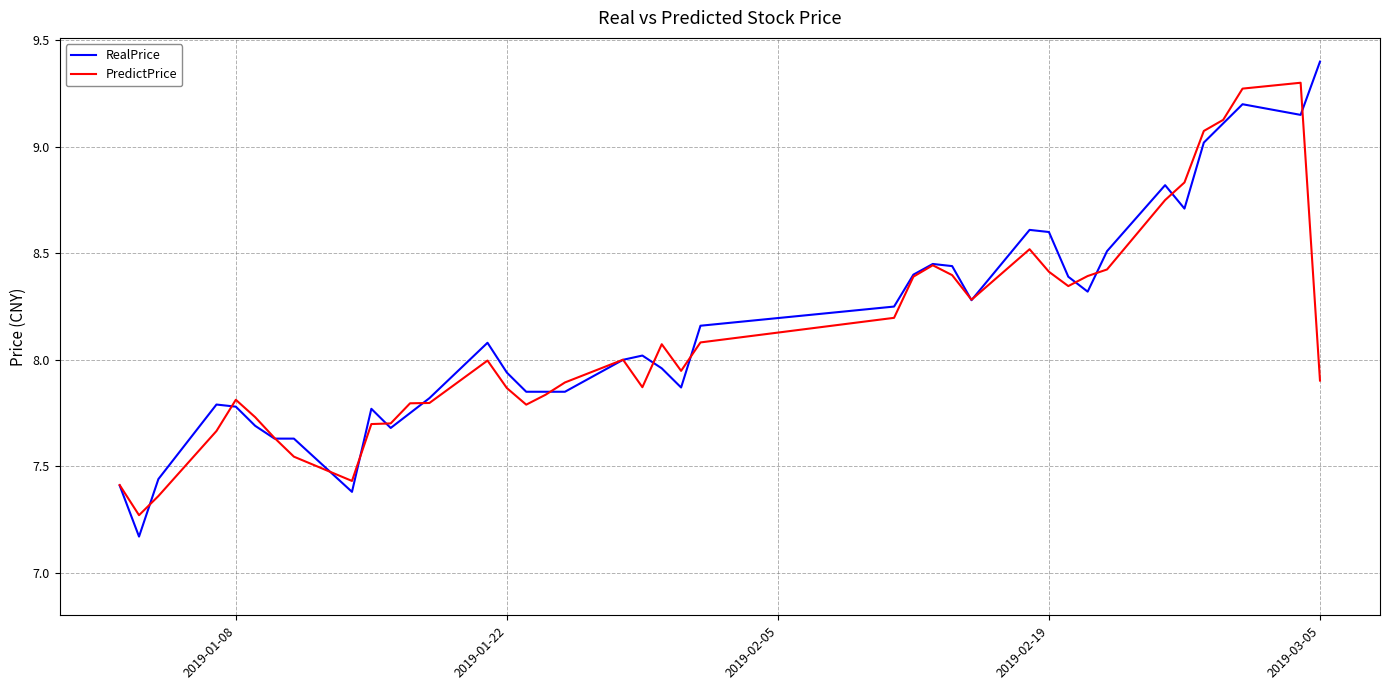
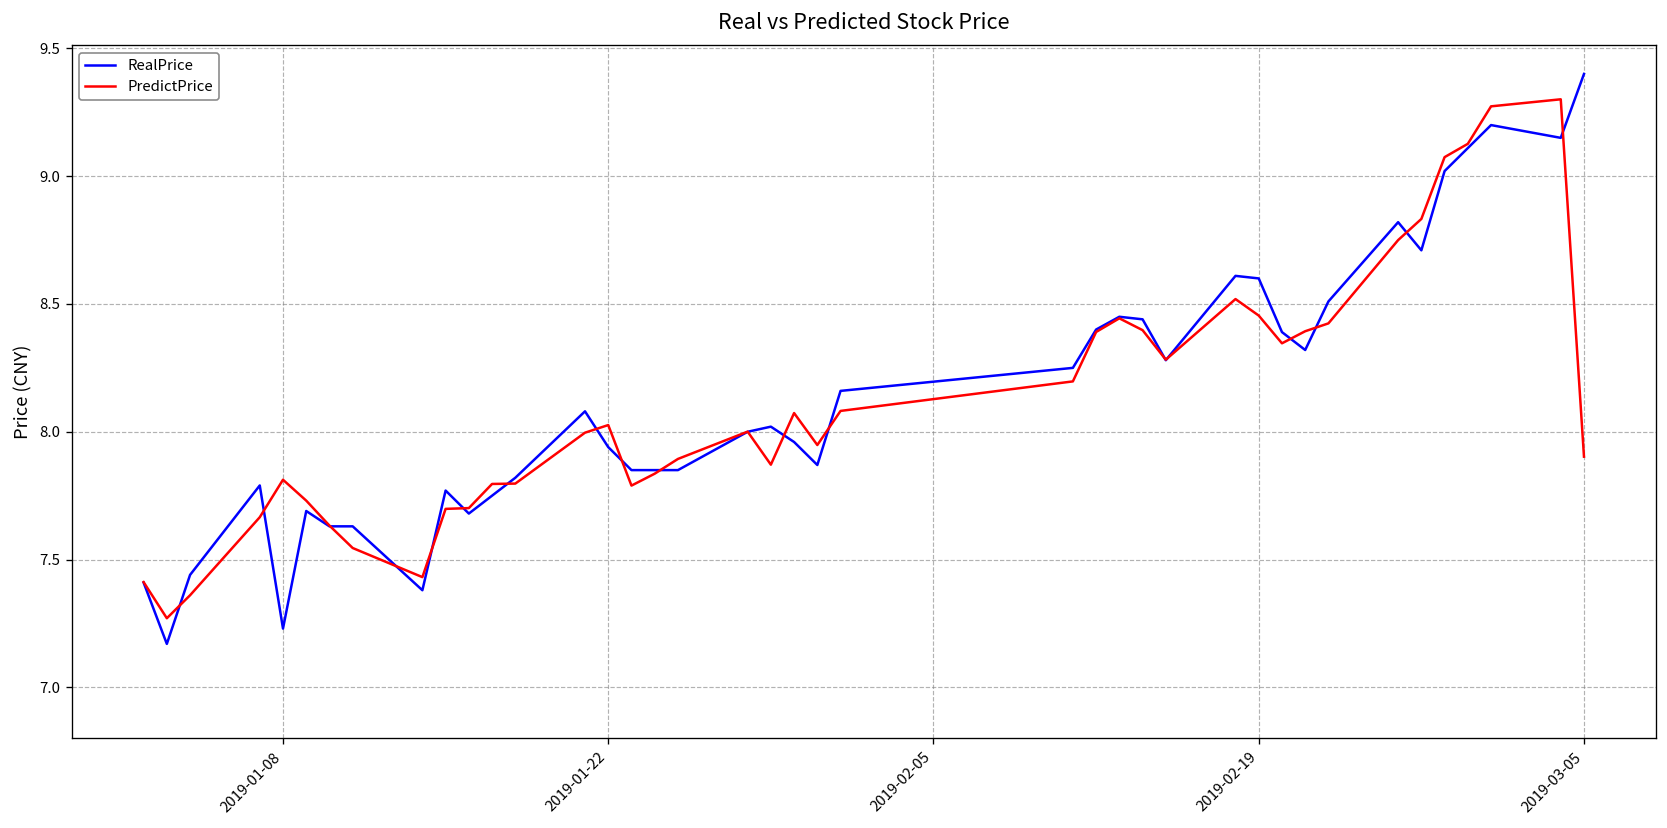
  {
    "RealPrice": {
-     "2019-01-08": 7.78,
+     "2019-01-08": 7.23,
      "2019-01-22": 7.94,
      "2019-02-19": 8.60,
      "2019-03-05": 9.40
    },
    "PredictPrice": {
      "2019-01-08": 7.81,
-     "2019-01-22": 7.87,
-     "2019-02-19": 8.41,
+     "2019-01-22": 8.03,
+     "2019-02-19": 8.45,
      "2019-03-05": 7.90
    }
  }
